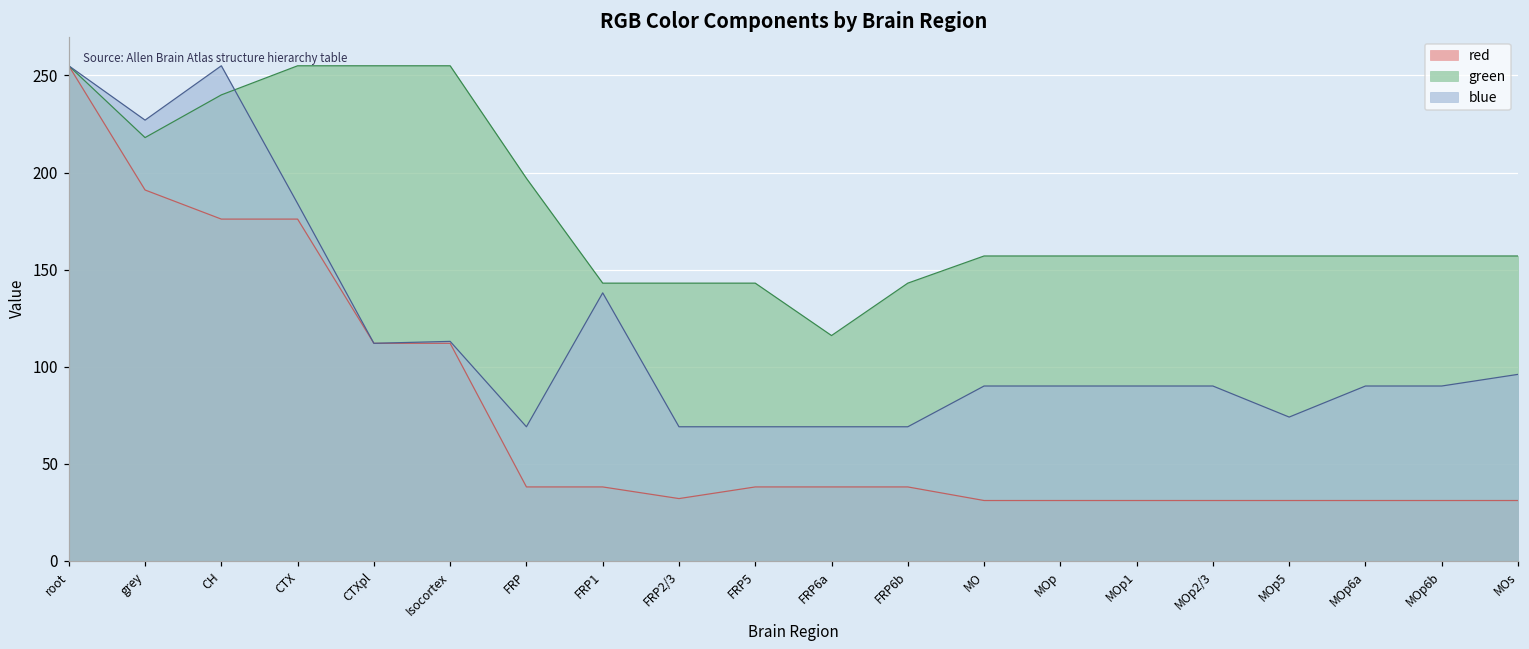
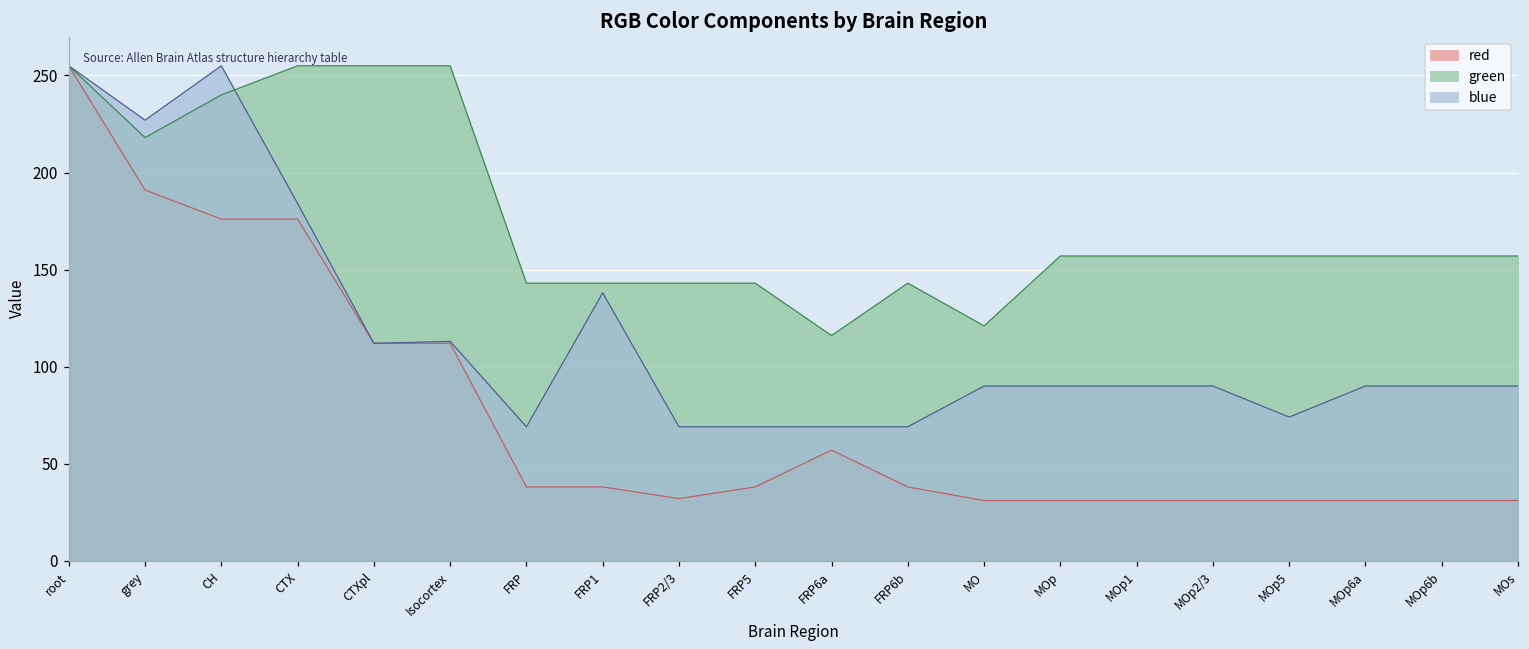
  {
    "red": {
      "grey": 191,
      "CH": 176,
      "CTX": 176,
      "FRP": 38,
      "FRP1": 38,
      "FRP2/3": 32,
      "FRP5": 38,
-     "FRP6a": 38,
+     "FRP6a": 57,
      "FRP6b": 38,
      "MO": 31,
      "MOp": 31,
      "MOp1": 31,
      "MOp2/3": 31,
      "MOp5": 31,
      "MOp6a": 31,
      "MOp6b": 31,
      "MOs": 31
    },
    "green": {
      "grey": 218,
      "CH": 240,
      "CTX": 255,
      "CTXpl": 255,
      "Isocortex": 255,
-     "FRP": 197,
+     "FRP": 143,
      "FRP1": 143,
      "FRP2/3": 143,
      "FRP5": 143,
      "FRP6a": 116,
      "FRP6b": 143,
-     "MO": 157,
+     "MO": 121,
      "MOp": 157,
      "MOp1": 157,
      "MOp2/3": 157,
      "MOp5": 157,
      "MOp6a": 157,
      "MOp6b": 157,
      "MOs": 157
    },
    "blue": {
      "grey": 227,
      "CH": 255,
      "CTX": 184,
      "FRP": 69,
      "FRP1": 138,
      "FRP2/3": 69,
      "FRP5": 69,
      "FRP6a": 69,
      "FRP6b": 69,
      "MO": 90,
      "MOp": 90,
      "MOp1": 90,
      "MOp2/3": 90,
      "MOp5": 74,
      "MOp6a": 90,
      "MOp6b": 90,
-     "MOs": 96
+     "MOs": 90
    }
  }
